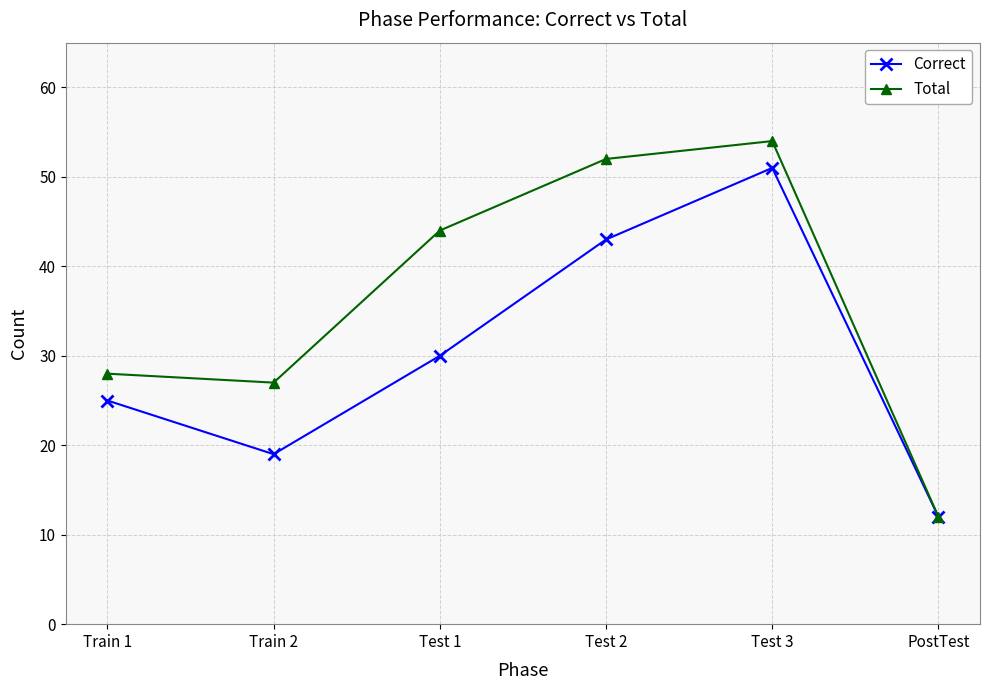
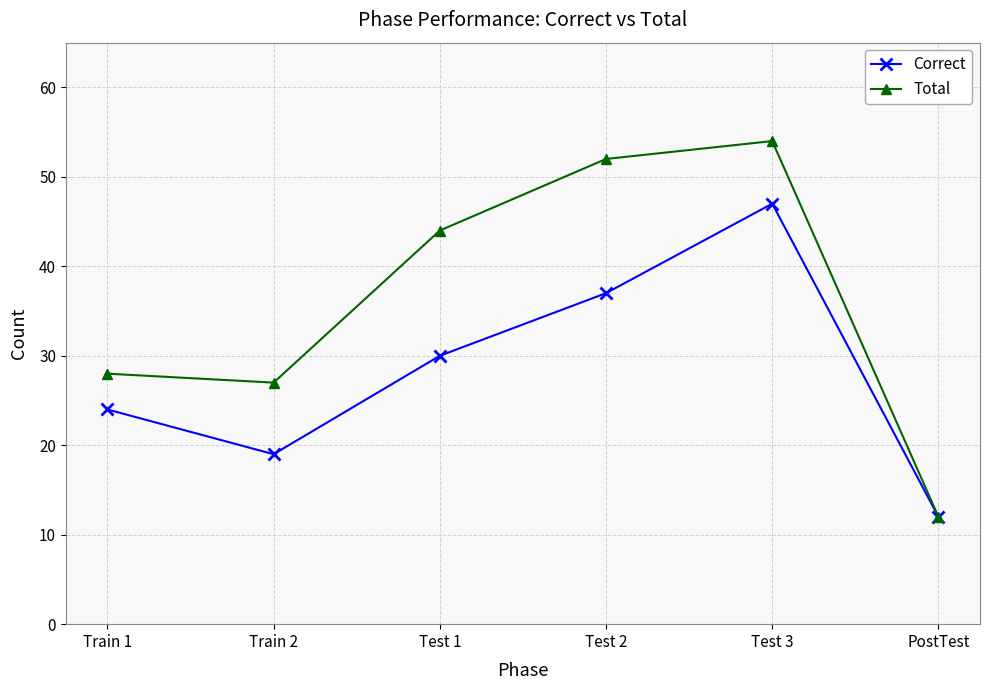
  {
    "Correct": {
-     "Train 1": 25,
+     "Train 1": 24,
      "Train 2": 19,
      "Test 1": 30,
-     "Test 2": 43,
-     "Test 3": 51
+     "Test 2": 37,
+     "Test 3": 47
    },
    "Total": {
      "Train 1": 28,
      "Train 2": 27,
      "Test 1": 44,
      "Test 2": 52,
      "Test 3": 54
    }
  }
